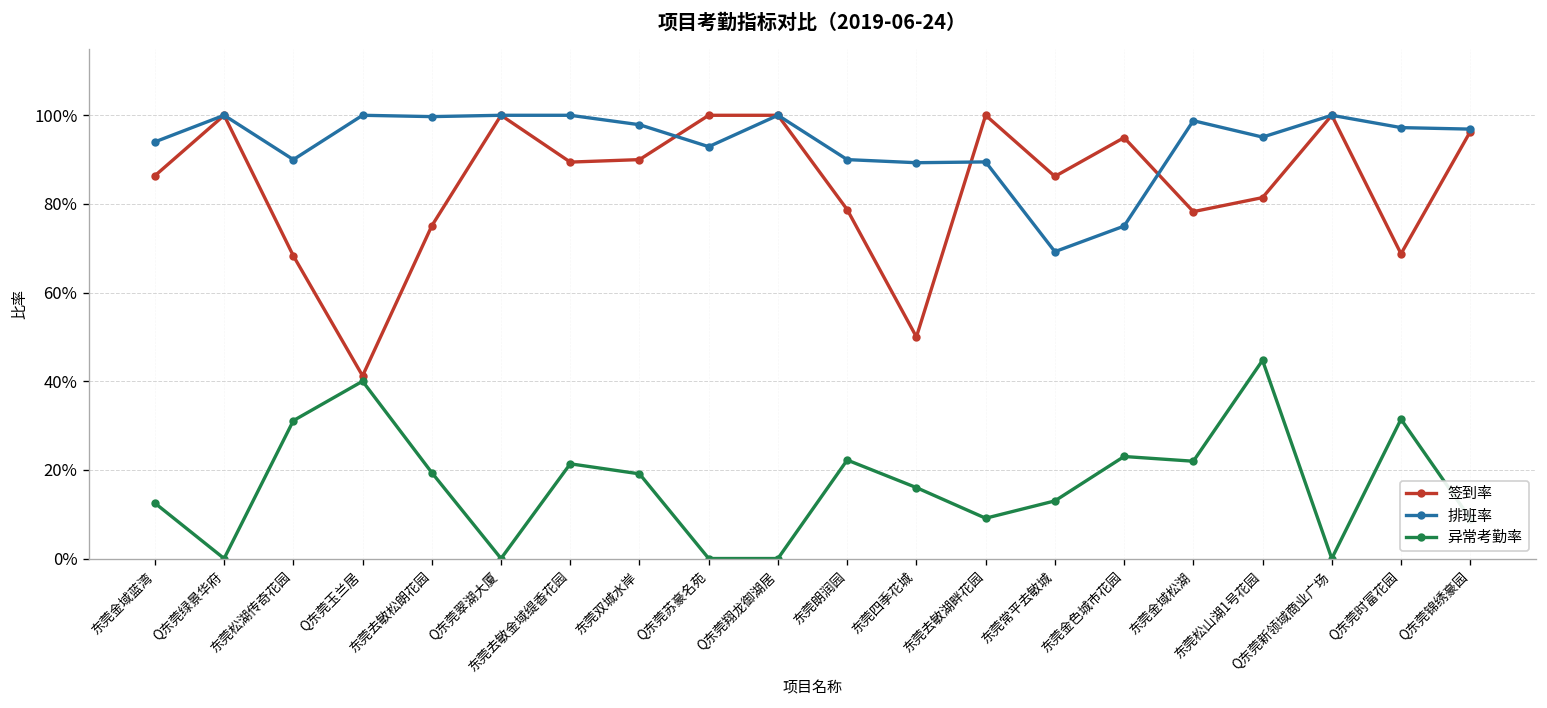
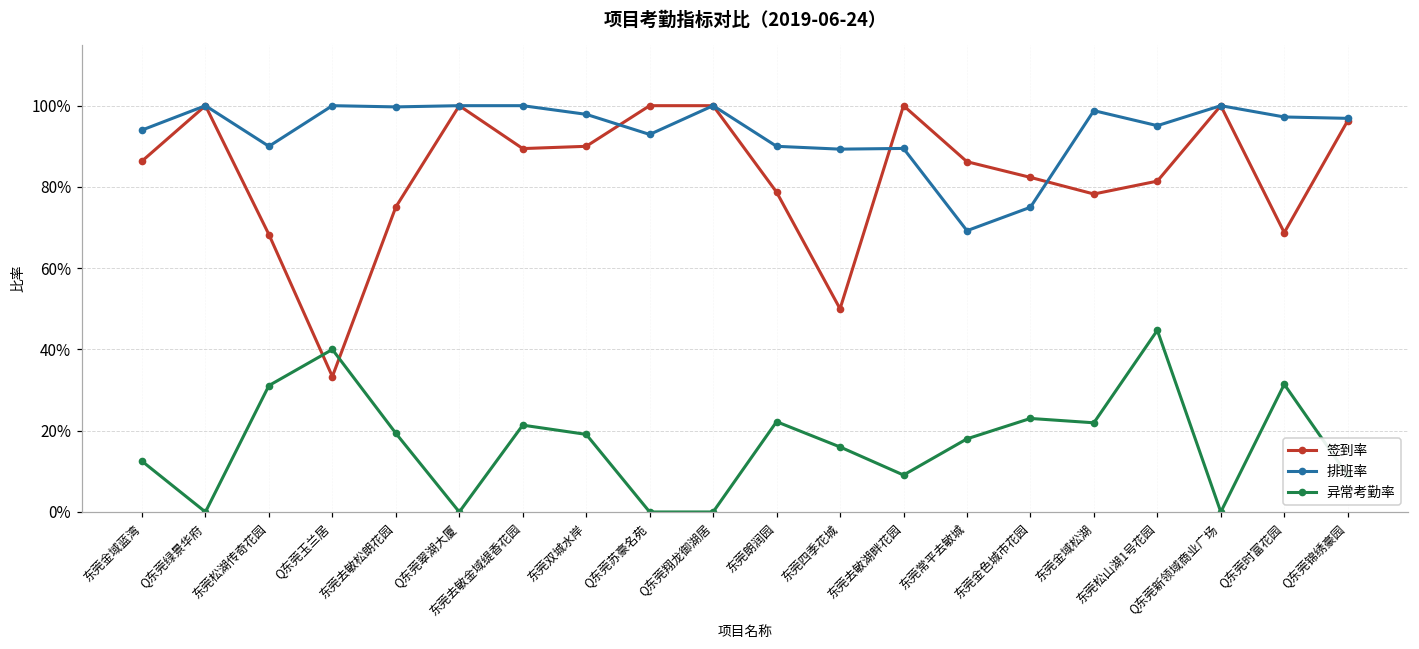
  {
    "签到率": {
      "东莞金域蓝湾": "86%",
      "东莞松湖传奇花园": "68%",
-     "Q东莞玉兰居": "41%",
+     "Q东莞玉兰居": "33%",
      "东莞去敏松朗花园": "75%",
      "东莞去敏金域缇香花园": "89%",
      "东莞双城水岸": "90%",
      "Q东莞苏豪名苑": "100%",
      "东莞朗润园": "79%",
      "东莞四季花城": "50%",
      "东莞去敏湖畔花园": "100%",
      "东莞常平去敏城": "86%",
-     "东莞金色城市花园": "95%",
+     "东莞金色城市花园": "82%",
      "东莞金域松湖": "78%",
      "东莞松山湖1号花园": "81%",
      "Q东莞时富花园": "69%"
    },
    "排班率": {
      "东莞金域蓝湾": "94%",
      "东莞松湖传奇花园": "90%",
      "Q东莞玉兰居": "100%",
      "东莞去敏松朗花园": "100%",
      "东莞去敏金域缇香花园": "100%",
      "东莞双城水岸": "98%",
      "Q东莞苏豪名苑": "93%",
      "东莞朗润园": "90%",
      "东莞四季花城": "89%",
      "东莞去敏湖畔花园": "89%",
      "东莞常平去敏城": "69%",
      "东莞金色城市花园": "75%",
      "东莞金域松湖": "99%",
      "东莞松山湖1号花园": "95%",
      "Q东莞时富花园": "97%"
    },
    "异常考勤率": {
      "东莞金域蓝湾": "13%",
      "Q东莞绿景华府": "0%",
      "东莞松湖传奇花园": "31%",
      "Q东莞玉兰居": "40%",
      "东莞去敏松朗花园": "19%",
      "Q东莞翠湖大厦": "0%",
      "东莞去敏金域缇香花园": "21%",
      "东莞双城水岸": "19%",
      "Q东莞苏豪名苑": "0%",
      "Q东莞翔龙御湖居": "0%",
      "东莞朗润园": "22%",
      "东莞四季花城": "16%",
      "东莞去敏湖畔花园": "9%",
-     "东莞常平去敏城": "13%",
+     "东莞常平去敏城": "18%",
      "东莞金色城市花园": "23%",
      "东莞金域松湖": "22%",
      "东莞松山湖1号花园": "45%",
      "Q东莞新领域商业广场": "0%",
      "Q东莞时富花园": "31%"
    }
  }
